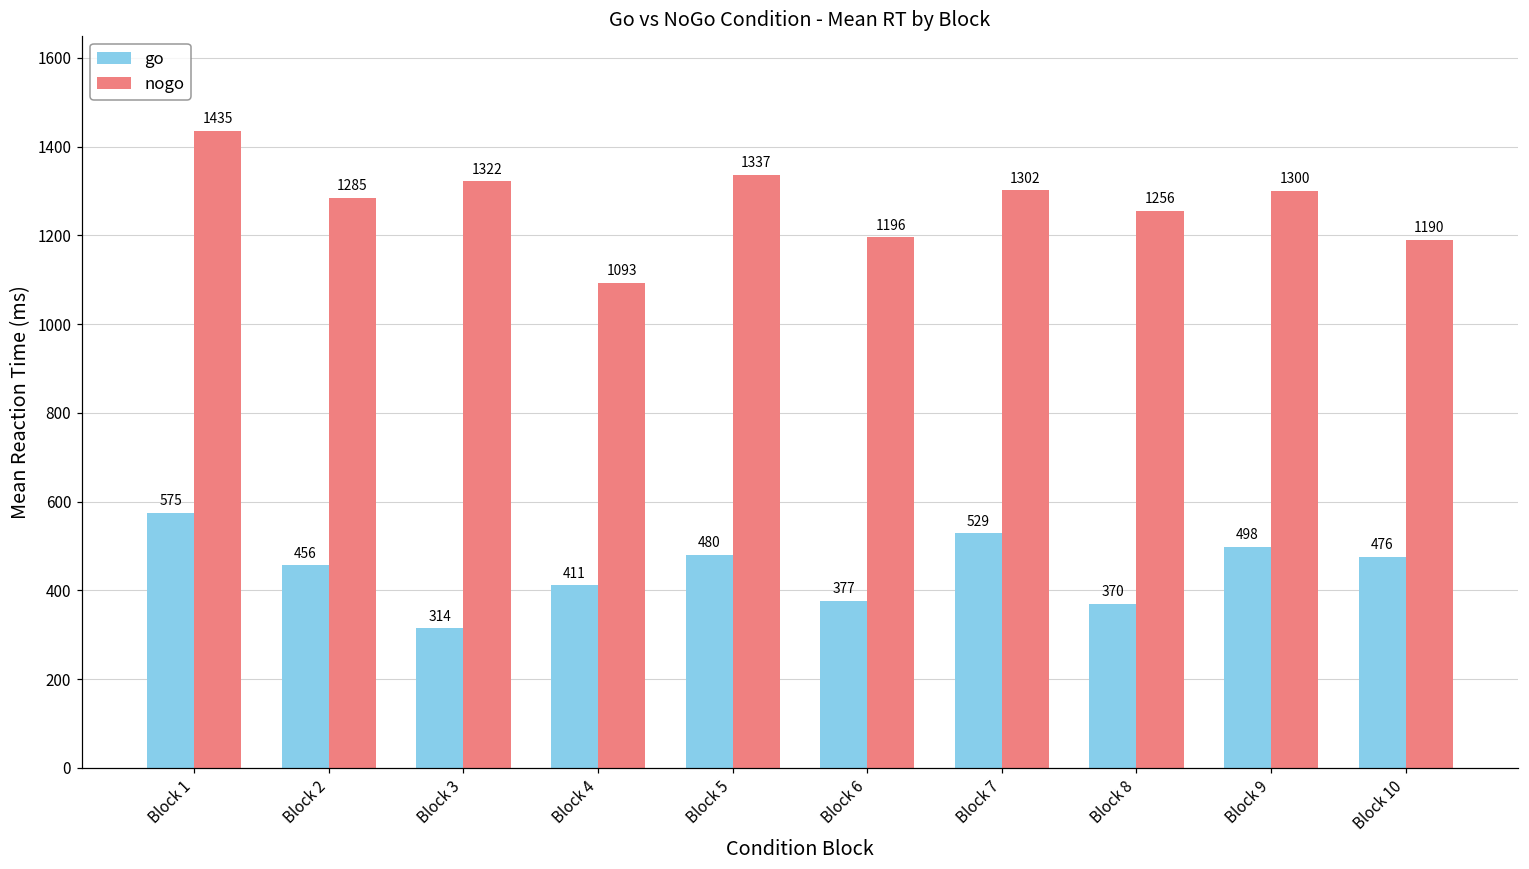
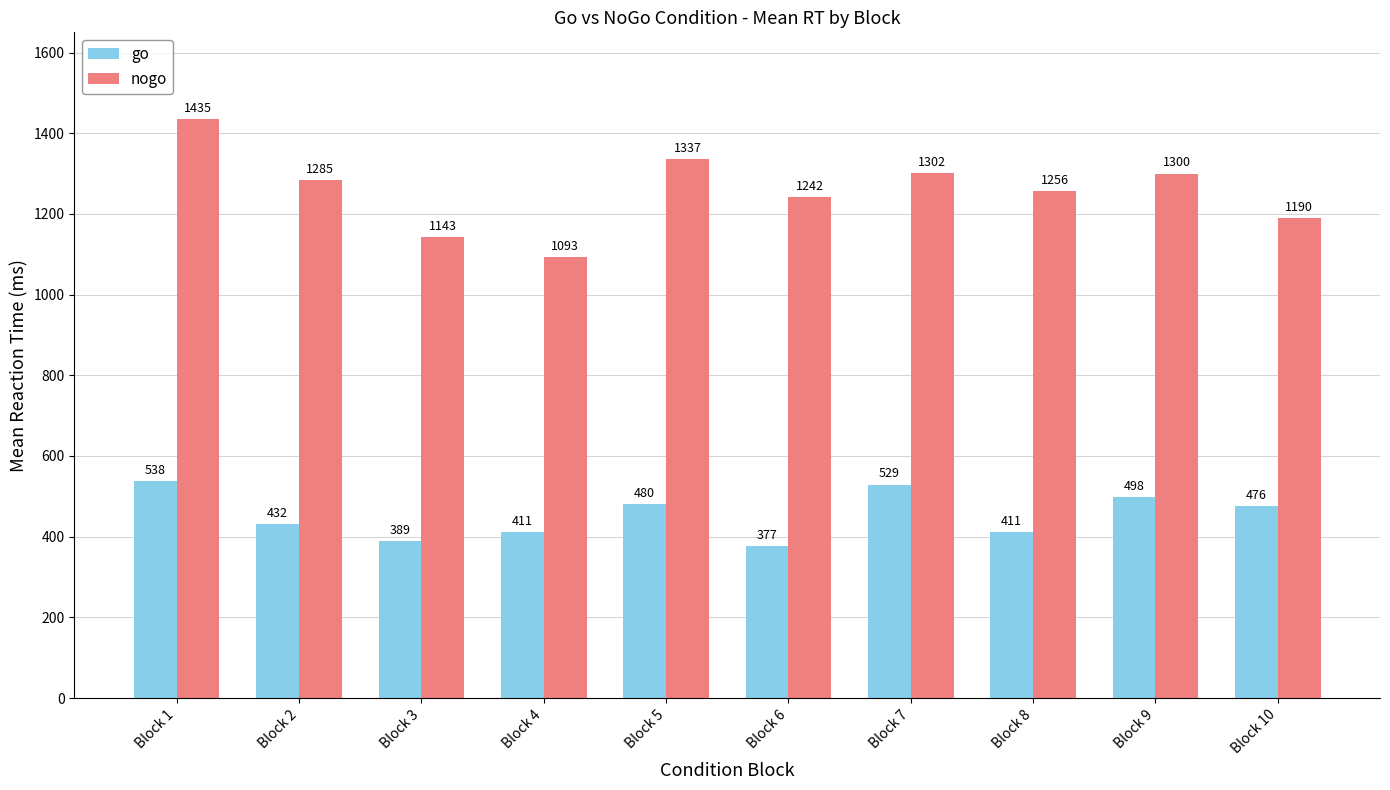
  {
    "go": {
-     "Block 1": 575,
-     "Block 2": 456,
-     "Block 3": 314,
+     "Block 1": 538,
+     "Block 2": 432,
+     "Block 3": 389,
      "Block 4": 411,
      "Block 5": 480,
      "Block 6": 377,
      "Block 7": 529,
-     "Block 8": 370,
+     "Block 8": 411,
      "Block 9": 498,
      "Block 10": 476
    },
    "nogo": {
      "Block 1": 1435,
      "Block 2": 1285,
-     "Block 3": 1322,
+     "Block 3": 1143,
      "Block 4": 1093,
      "Block 5": 1337,
-     "Block 6": 1196,
+     "Block 6": 1242,
      "Block 7": 1302,
      "Block 8": 1256,
      "Block 9": 1300,
      "Block 10": 1190
    }
  }
